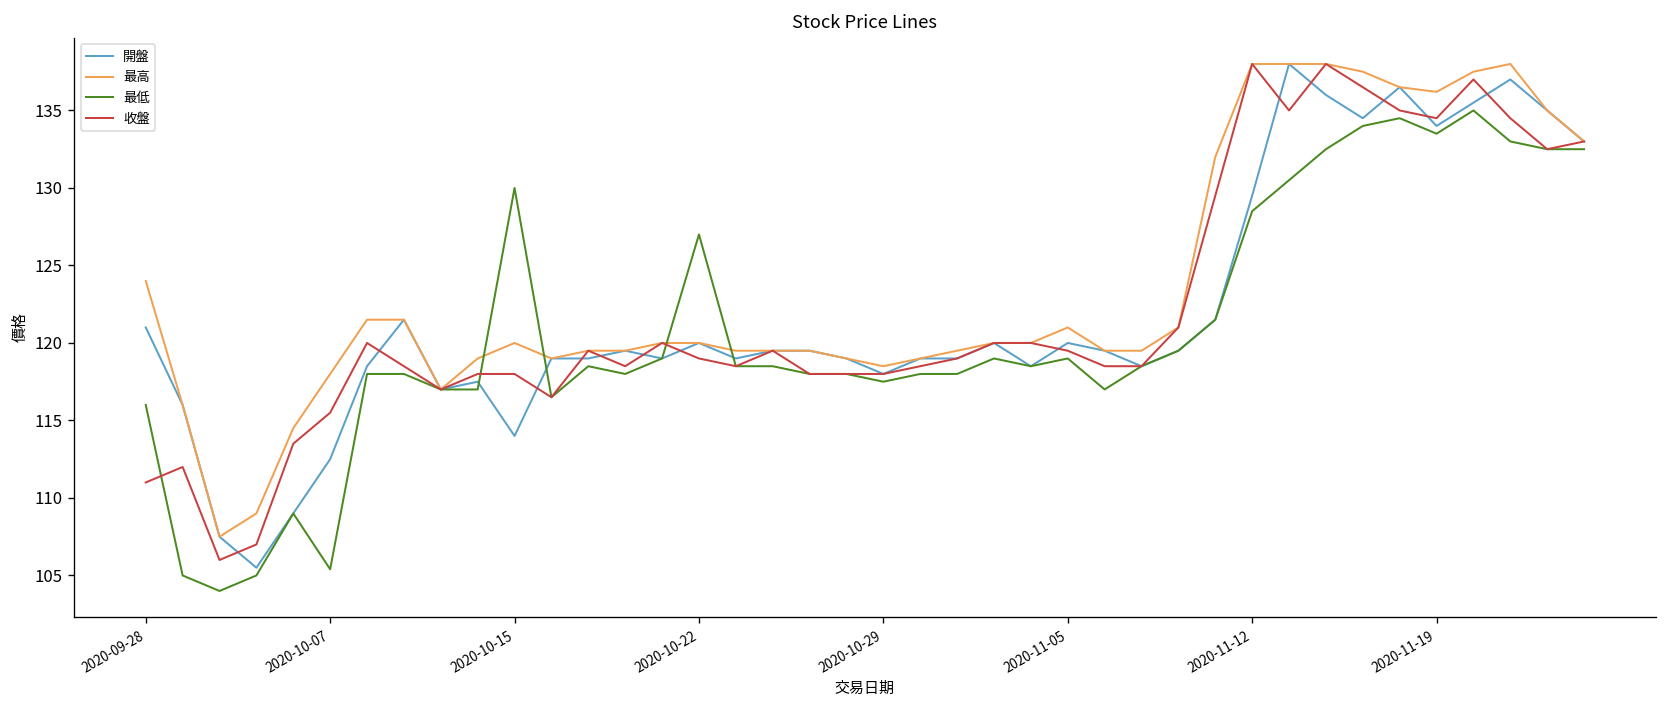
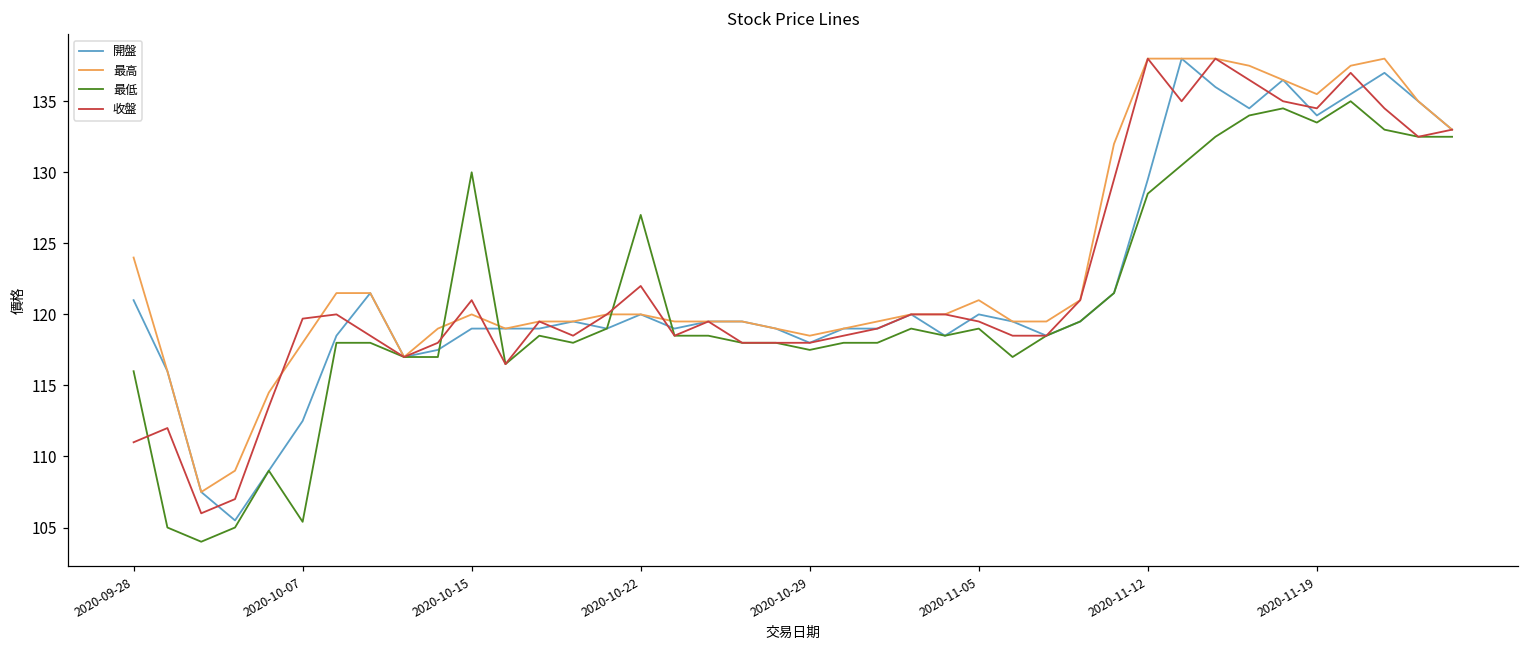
  {
    "開盤": {
      "2020-09-28": 121,
      "2020-10-07": 112.5,
-     "2020-10-15": 114,
+     "2020-10-15": 119,
      "2020-11-05": 120,
      "2020-11-12": 129.5,
      "2020-11-19": 134
    },
    "最高": {
      "2020-09-28": 124.0,
      "2020-10-07": 118.0,
      "2020-10-15": 120.0,
      "2020-10-29": 118.5,
      "2020-11-05": 121.0,
-     "2020-11-19": 136.2
+     "2020-11-19": 135.5
    },
    "最低": {
      "2020-09-28": 116.0,
      "2020-10-07": 105.4,
      "2020-10-15": 130.0,
      "2020-10-22": 127.0,
      "2020-10-29": 117.5,
      "2020-11-05": 119.0,
      "2020-11-12": 128.5,
      "2020-11-19": 133.5
    },
    "收盤": {
      "2020-09-28": 111.0,
-     "2020-10-07": 115.5,
-     "2020-10-15": 118,
-     "2020-10-22": 119,
+     "2020-10-07": 119.7,
+     "2020-10-15": 121,
+     "2020-10-22": 122,
      "2020-11-05": 119.5,
      "2020-11-19": 134.5
    }
  }
